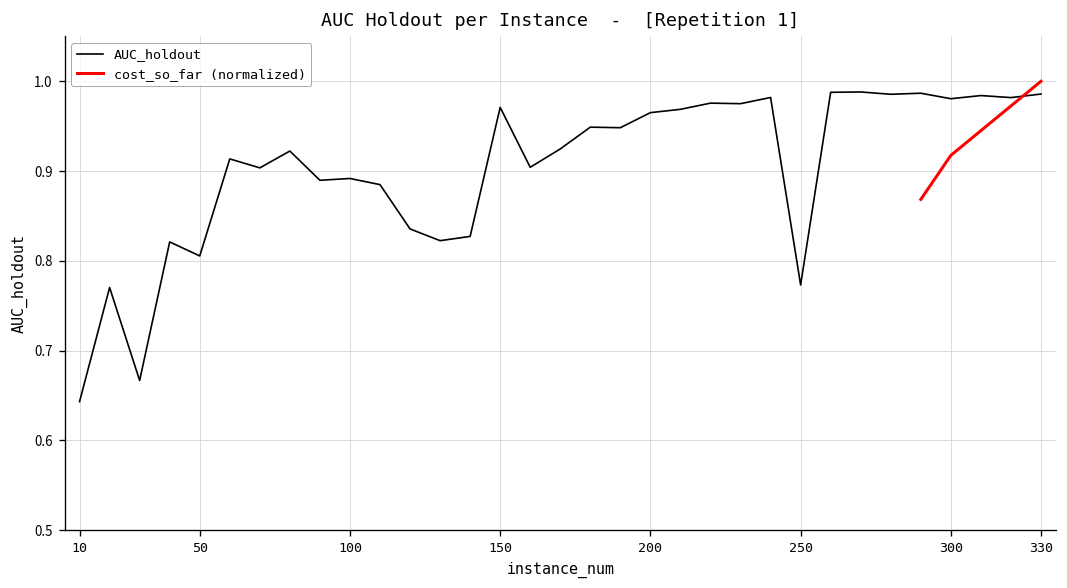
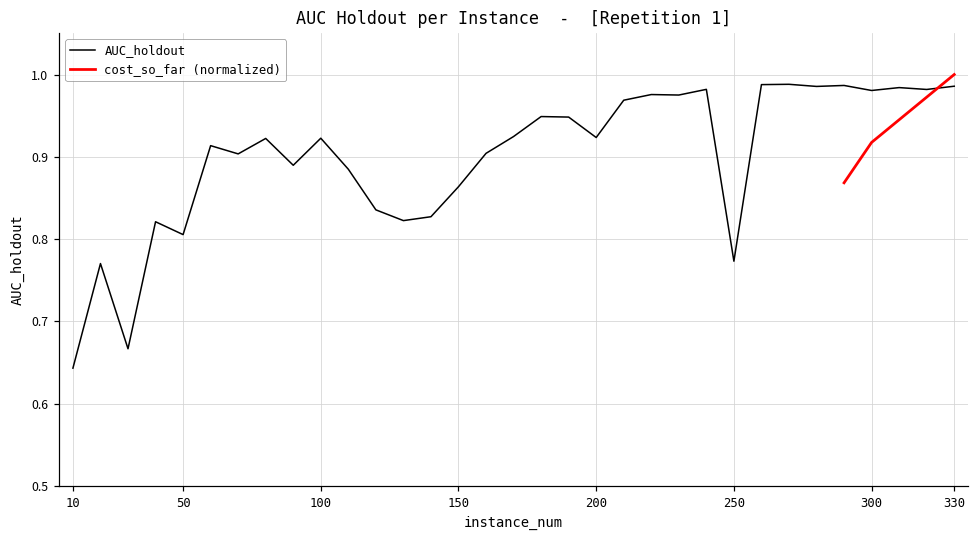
  {
    "AUC_holdout": {
      "10": 0.64,
      "50": 0.81,
-     "100": 0.89,
-     "150": 0.97,
-     "200": 0.97,
+     "100": 0.92,
+     "150": 0.86,
+     "200": 0.92,
      "250": 0.77,
      "300": 0.98,
      "330": 0.99
    },
    "cost_so_far (normalized)": {
      "300": 0.92,
      "330": 1.00
    }
  }
